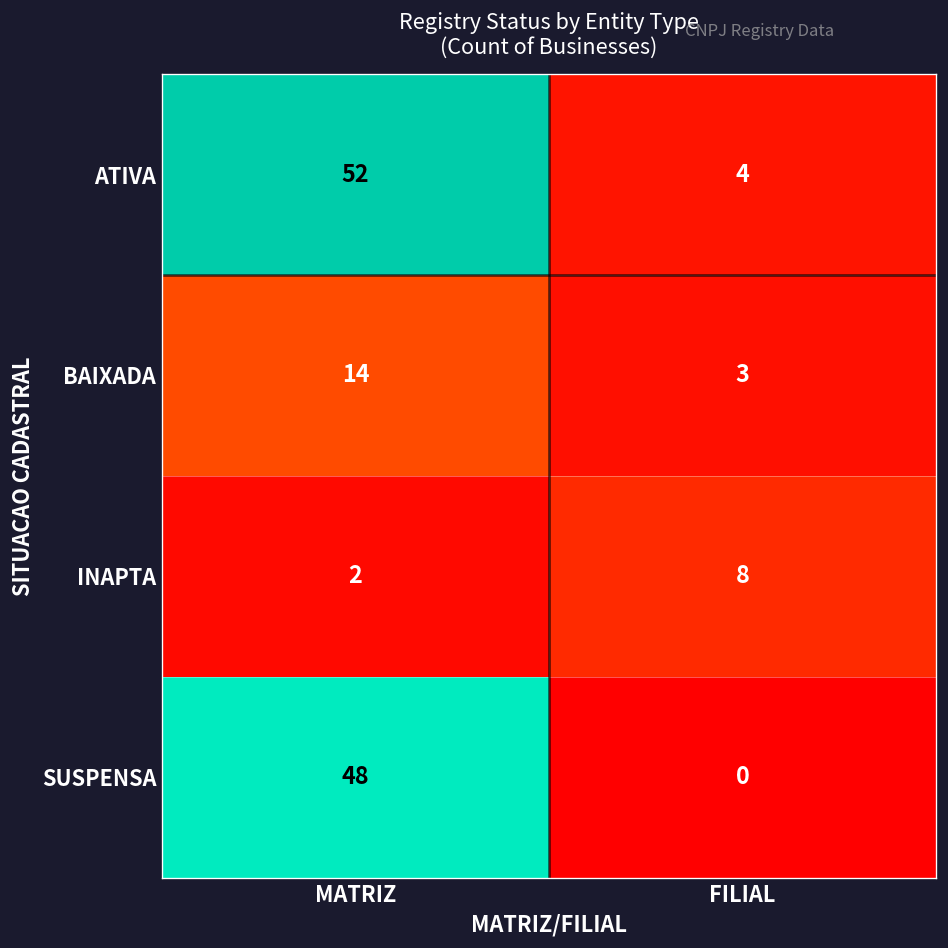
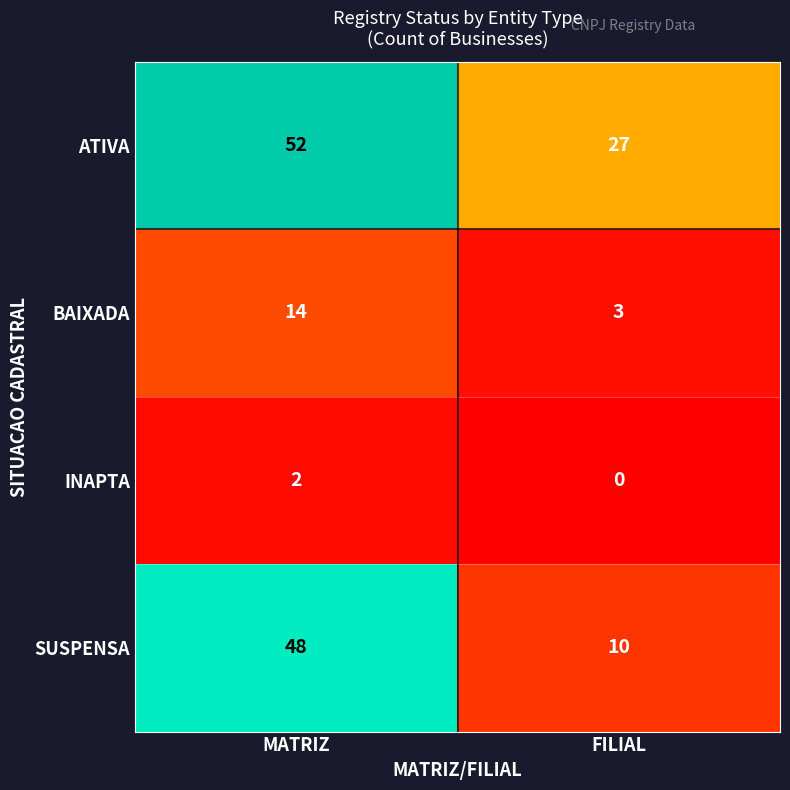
  {
    "ATIVA": {
      "MATRIZ": 52,
-     "FILIAL": 4
+     "FILIAL": 27
    },
    "BAIXADA": {
      "MATRIZ": 14,
      "FILIAL": 3
    },
    "INAPTA": {
      "MATRIZ": 2,
-     "FILIAL": 8
+     "FILIAL": 0
    },
    "SUSPENSA": {
      "MATRIZ": 48,
-     "FILIAL": 0
+     "FILIAL": 10
    }
  }
